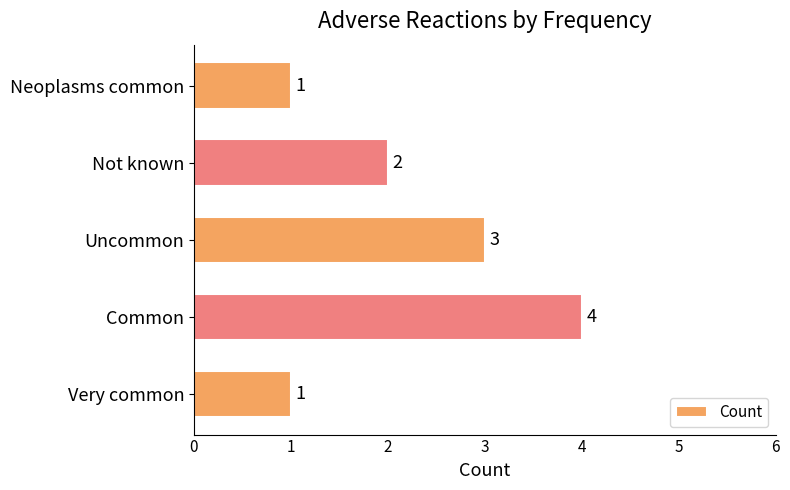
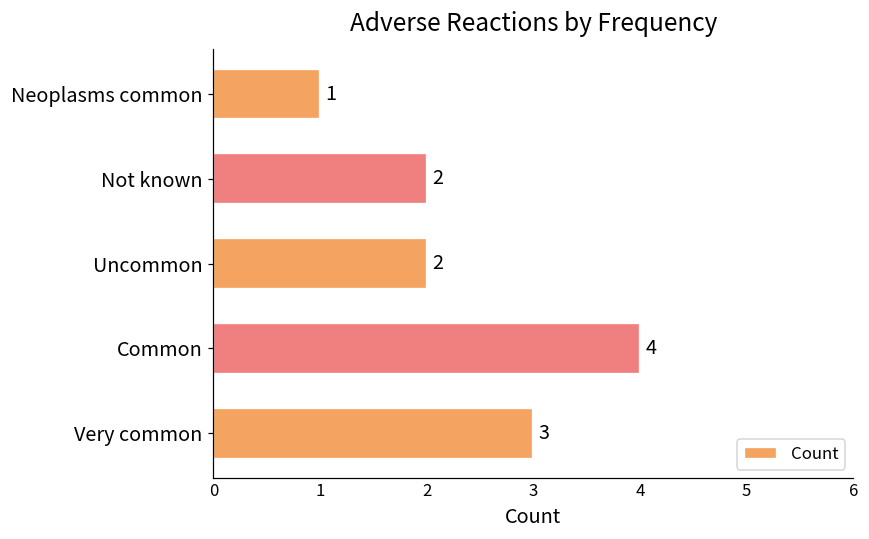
  {
    "Neoplasms common": 1,
    "Not known": 2,
-   "Uncommon": 3,
+   "Uncommon": 2,
    "Common": 4,
-   "Very common": 1
+   "Very common": 3
  }
